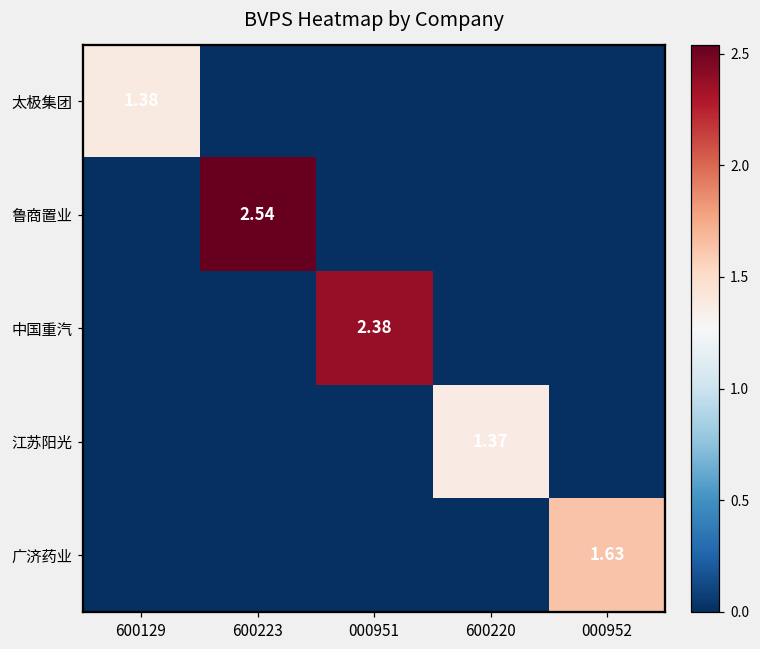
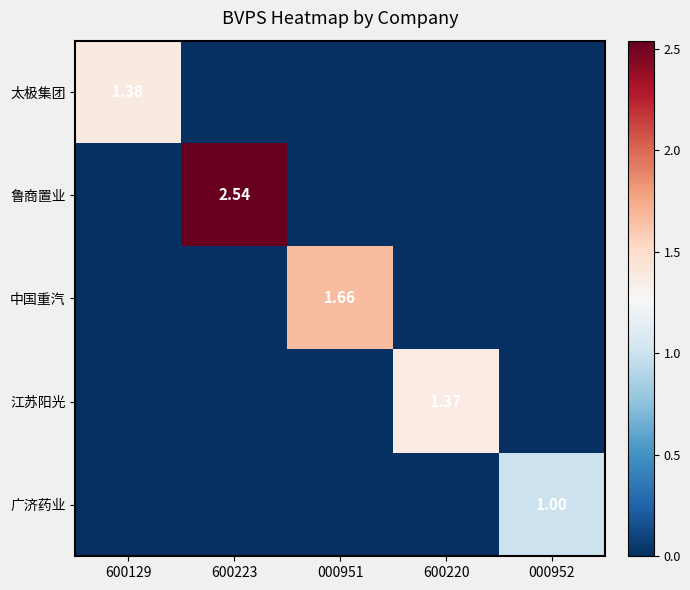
  {
    "鲁商置业": {
      "600223": 2.54
    },
    "中国重汽": {
-     "000951": 2.38
+     "000951": 1.66
    },
    "广济药业": {
-     "000952": 1.63
+     "000952": 1.00
    }
  }
